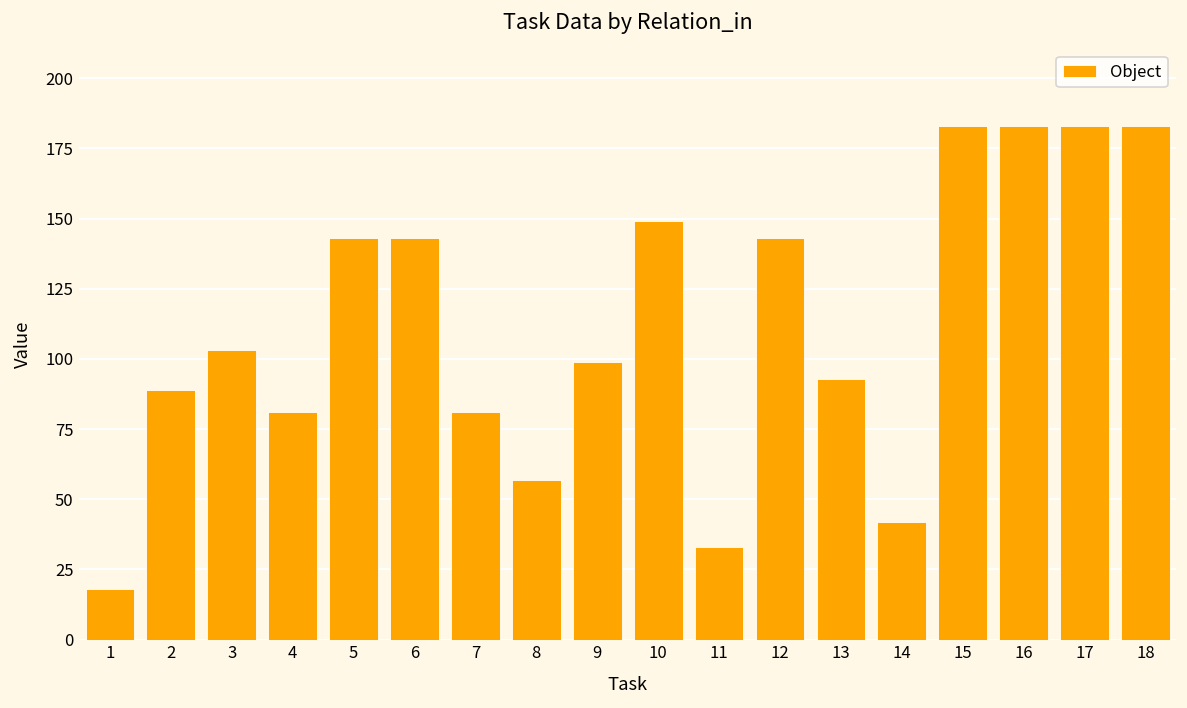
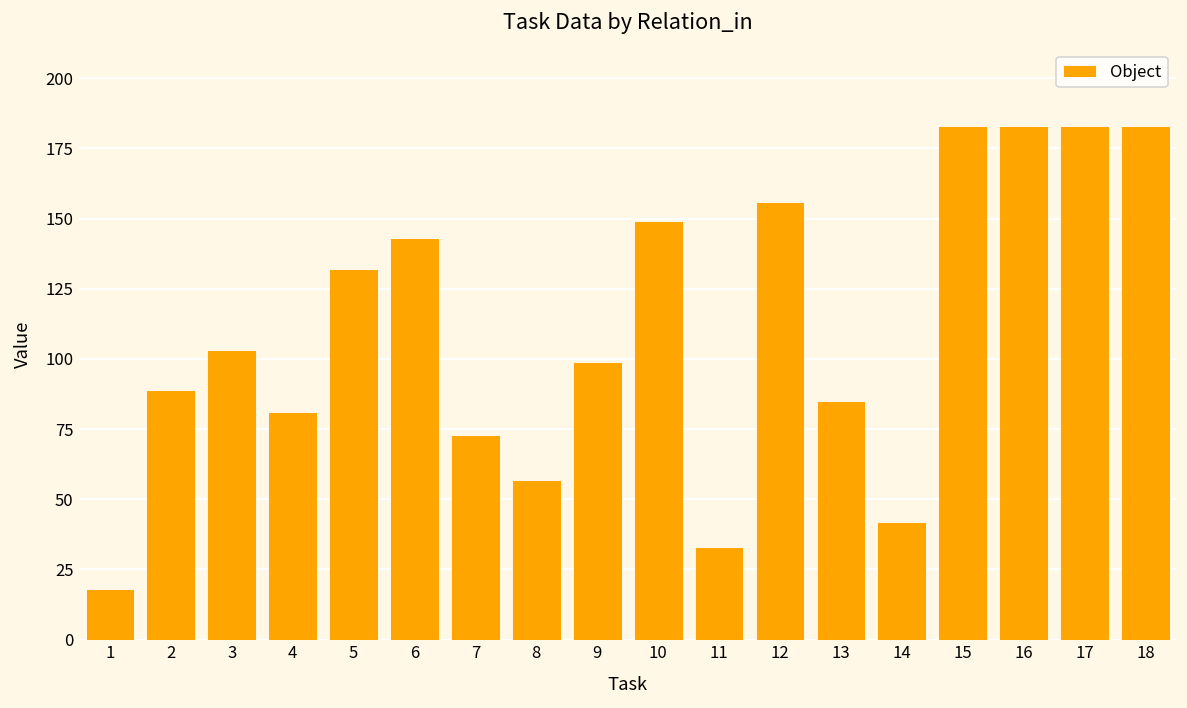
  {
    "1": 18,
    "2": 89,
    "3": 103,
    "4": 81,
-   "5": 143,
+   "5": 132,
    "6": 143,
-   "7": 81,
+   "7": 73,
    "8": 57,
    "9": 99,
    "10": 149,
    "11": 33,
-   "12": 143,
-   "13": 93,
+   "12": 156,
+   "13": 85,
    "14": 42,
    "15": 183,
    "16": 183,
    "17": 183,
    "18": 183
  }
